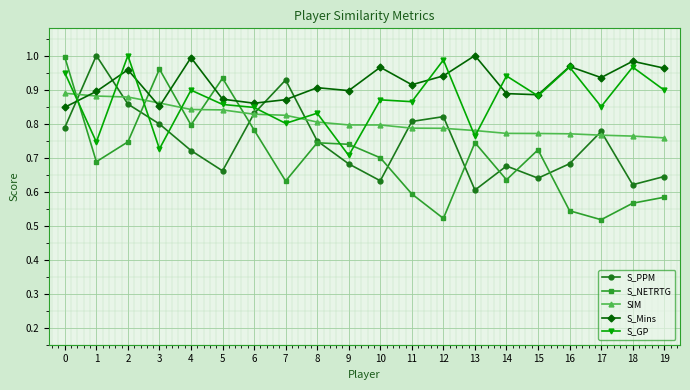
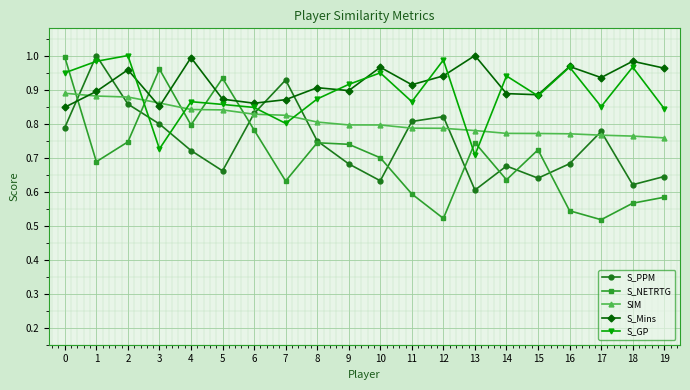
  {
    "S_GP": {
      "0": 0.95,
-     "1": 0.75,
+     "1": 0.98,
      "2": 1.00,
      "3": 0.73,
-     "4": 0.90,
+     "4": 0.86,
      "5": 0.86,
      "6": 0.85,
      "7": 0.80,
-     "8": 0.83,
-     "9": 0.71,
-     "10": 0.87,
+     "8": 0.87,
+     "9": 0.92,
+     "10": 0.95,
      "11": 0.86,
      "12": 0.99,
-     "13": 0.76,
+     "13": 0.71,
      "14": 0.94,
      "17": 0.85,
      "18": 0.97,
-     "19": 0.90
+     "19": 0.84
    }
  }
